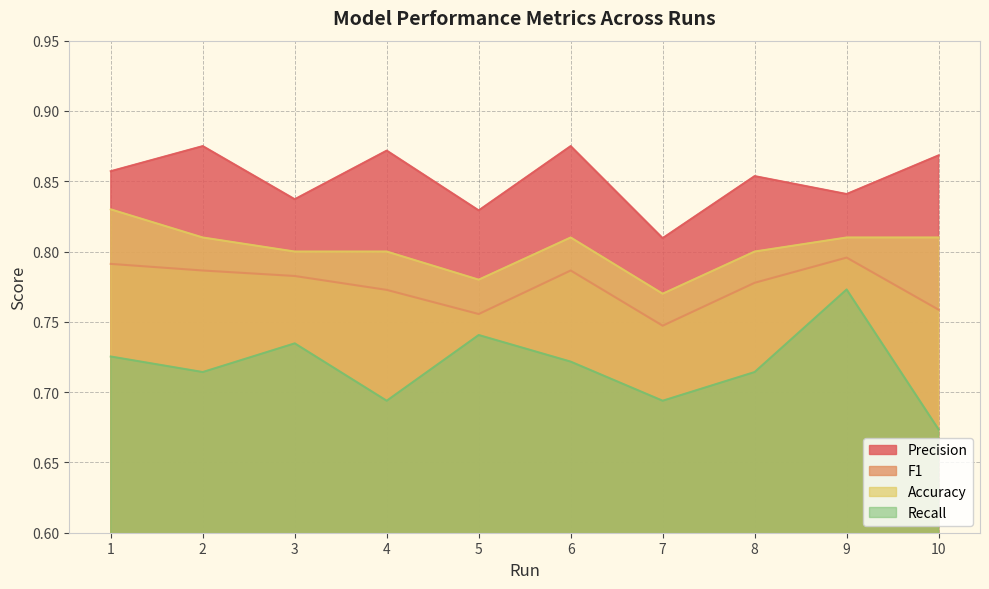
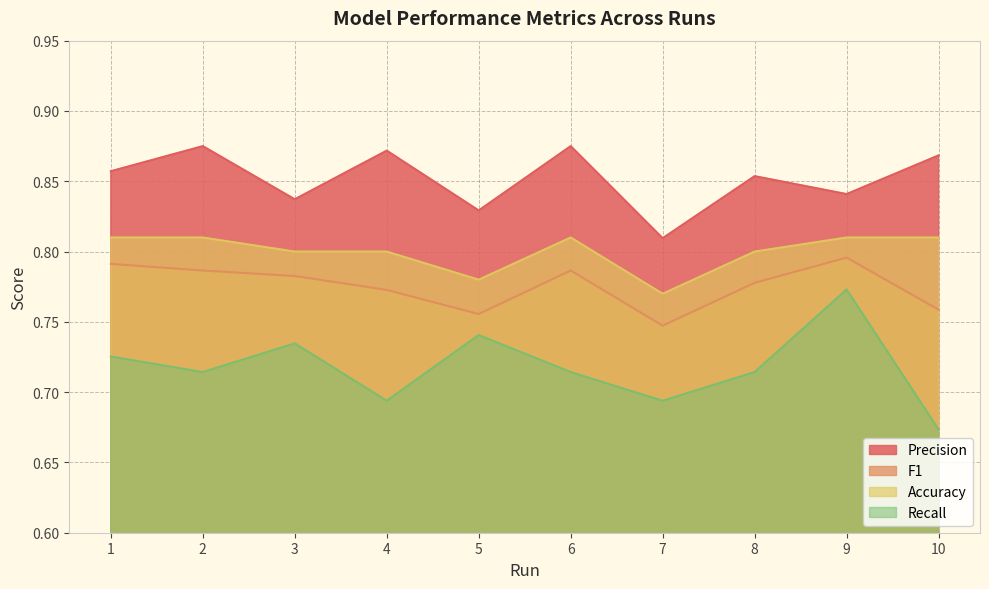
  {
    "Accuracy": {
-     "1": 0.83,
+     "1": 0.81,
      "2": 0.81,
      "3": 0.80,
      "4": 0.80,
      "5": 0.78,
      "6": 0.81,
      "7": 0.77,
      "8": 0.80,
      "9": 0.81,
      "10": 0.81
    },
    "Recall": {
      "1": 0.725,
      "2": 0.714,
      "3": 0.735,
      "4": 0.694,
      "5": 0.741,
-     "6": 0.722,
+     "6": 0.714,
      "7": 0.694,
      "8": 0.714,
      "9": 0.773,
      "10": 0.673
    }
  }
